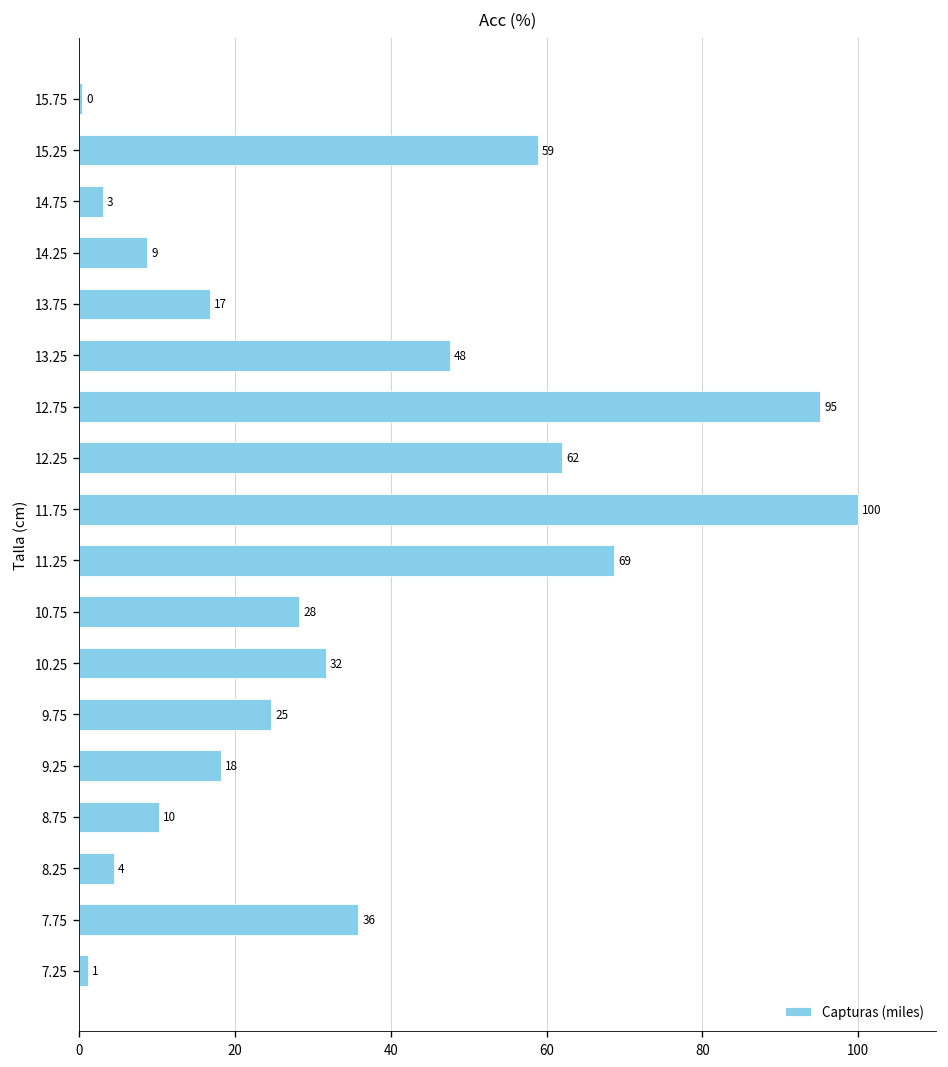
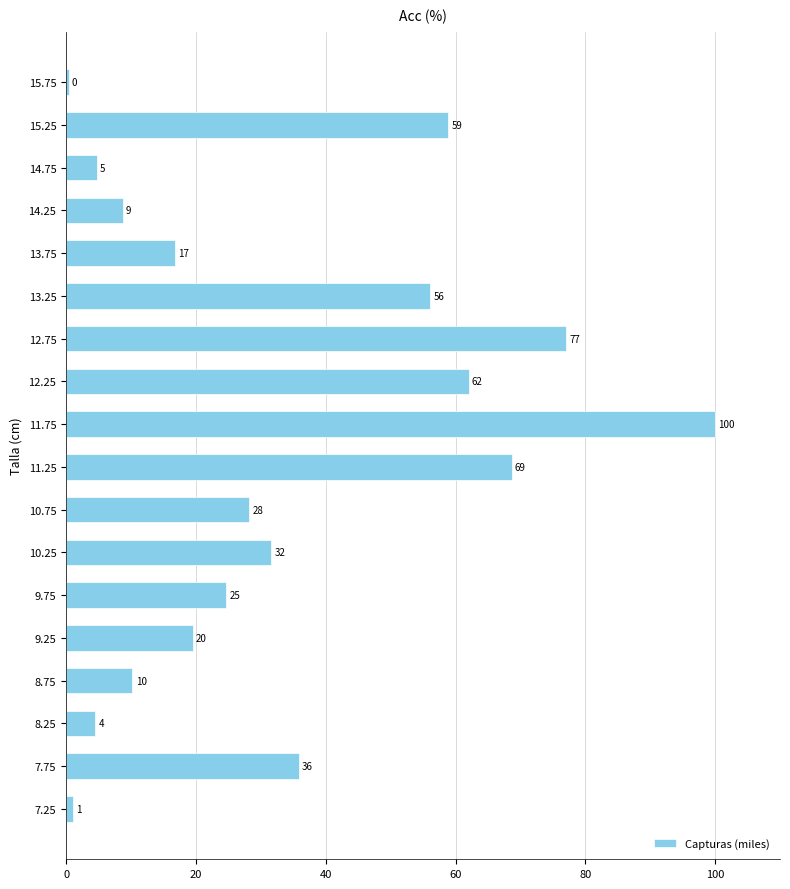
  {
    "15.75": 0,
    "15.25": 59,
-   "14.75": 3,
+   "14.75": 5,
    "14.25": 9,
    "13.75": 17,
-   "13.25": 48,
-   "12.75": 95,
+   "13.25": 56,
+   "12.75": 77,
    "12.25": 62,
    "11.75": 100,
    "11.25": 69,
    "10.75": 28,
    "10.25": 32,
    "9.75": 25,
-   "9.25": 18,
+   "9.25": 20,
    "8.75": 10,
    "8.25": 4,
    "7.75": 36,
    "7.25": 1
  }
